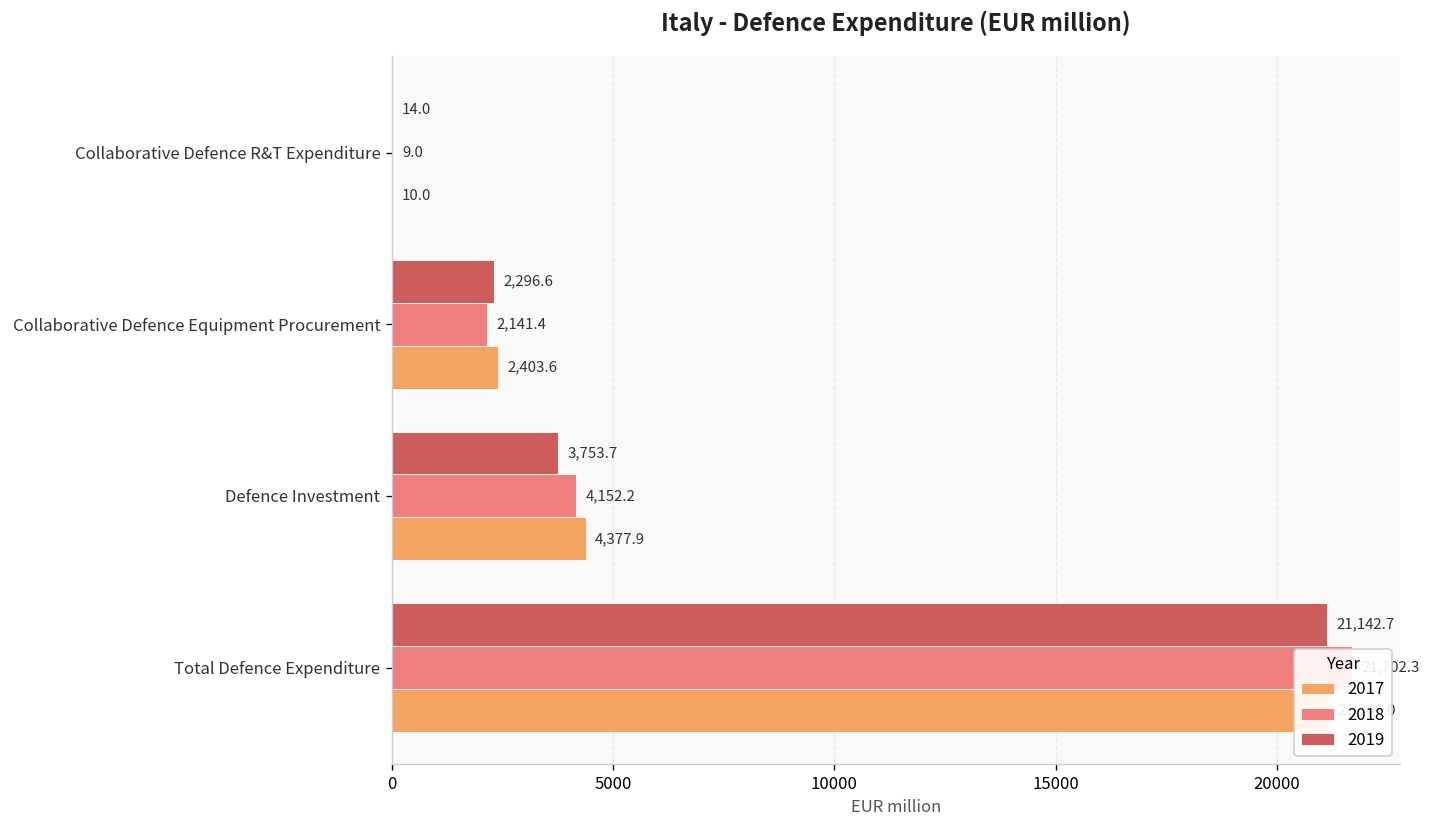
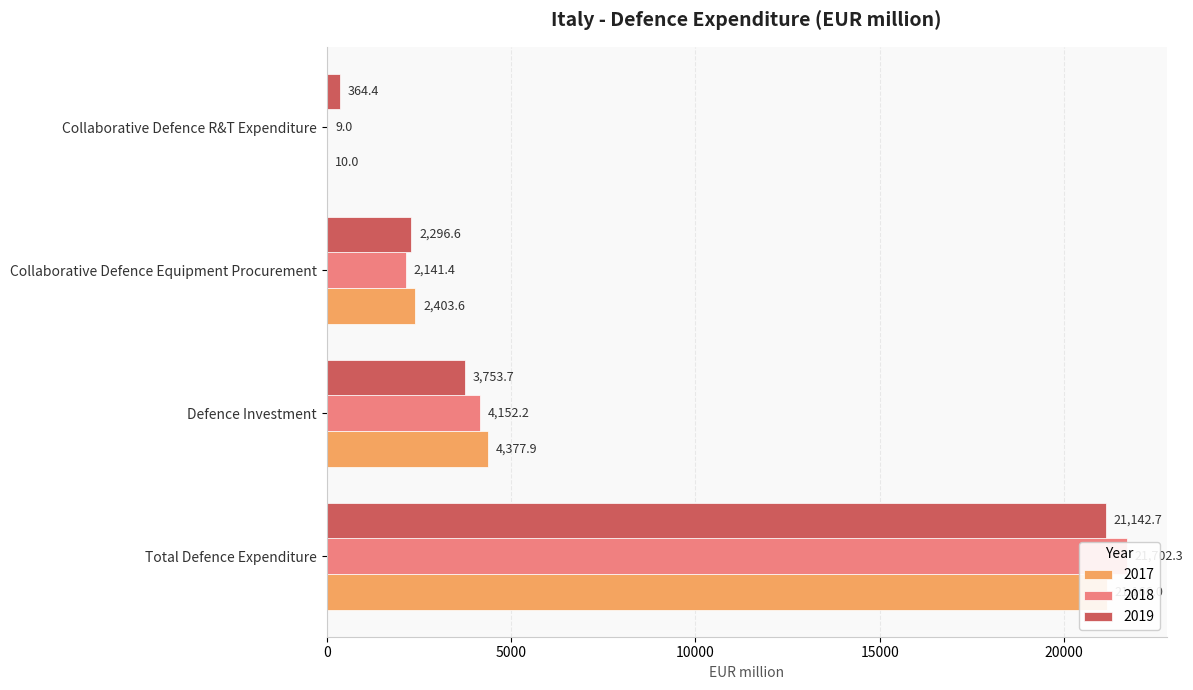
  {
    "2019": {
-     "Collaborative Defence R&T Expenditure": "14.0",
+     "Collaborative Defence R&T Expenditure": "364.4",
      "Collaborative Defence Equipment Procurement": "2,296.6",
      "Defence Investment": "3,753.7",
      "Total Defence Expenditure": "21,142.7"
    }
  }
